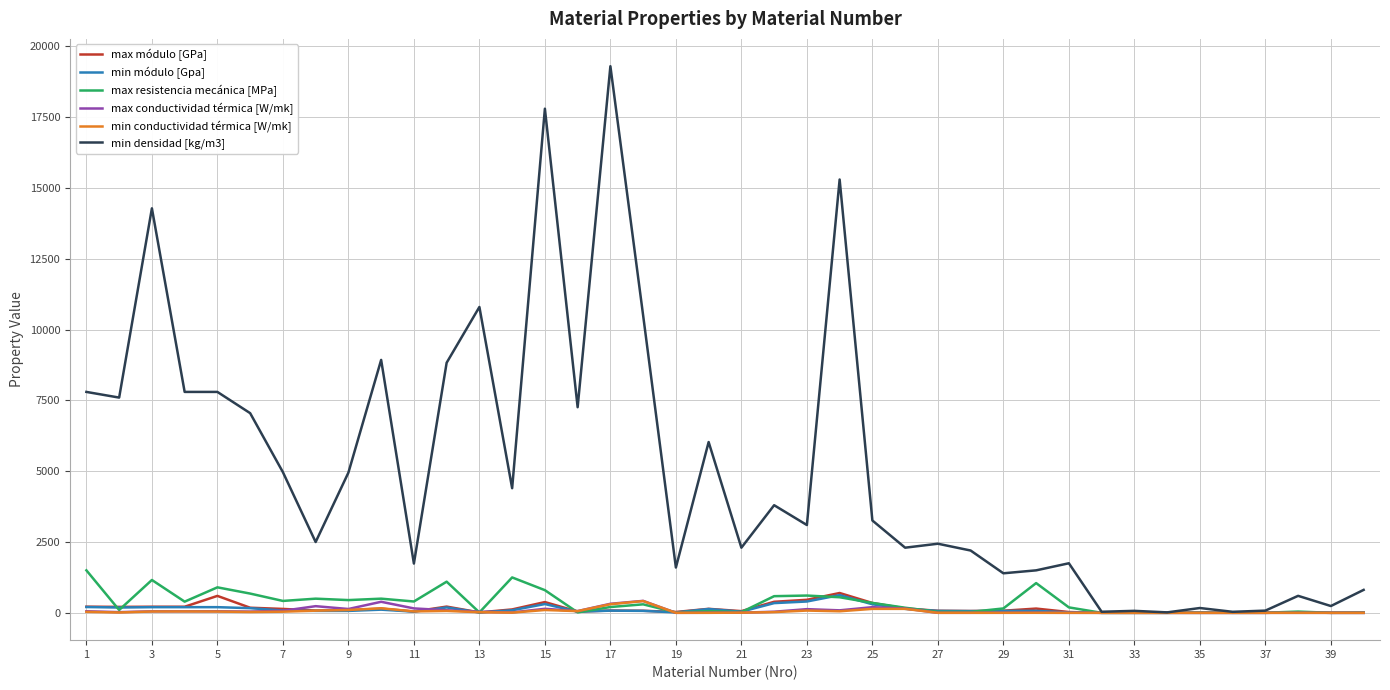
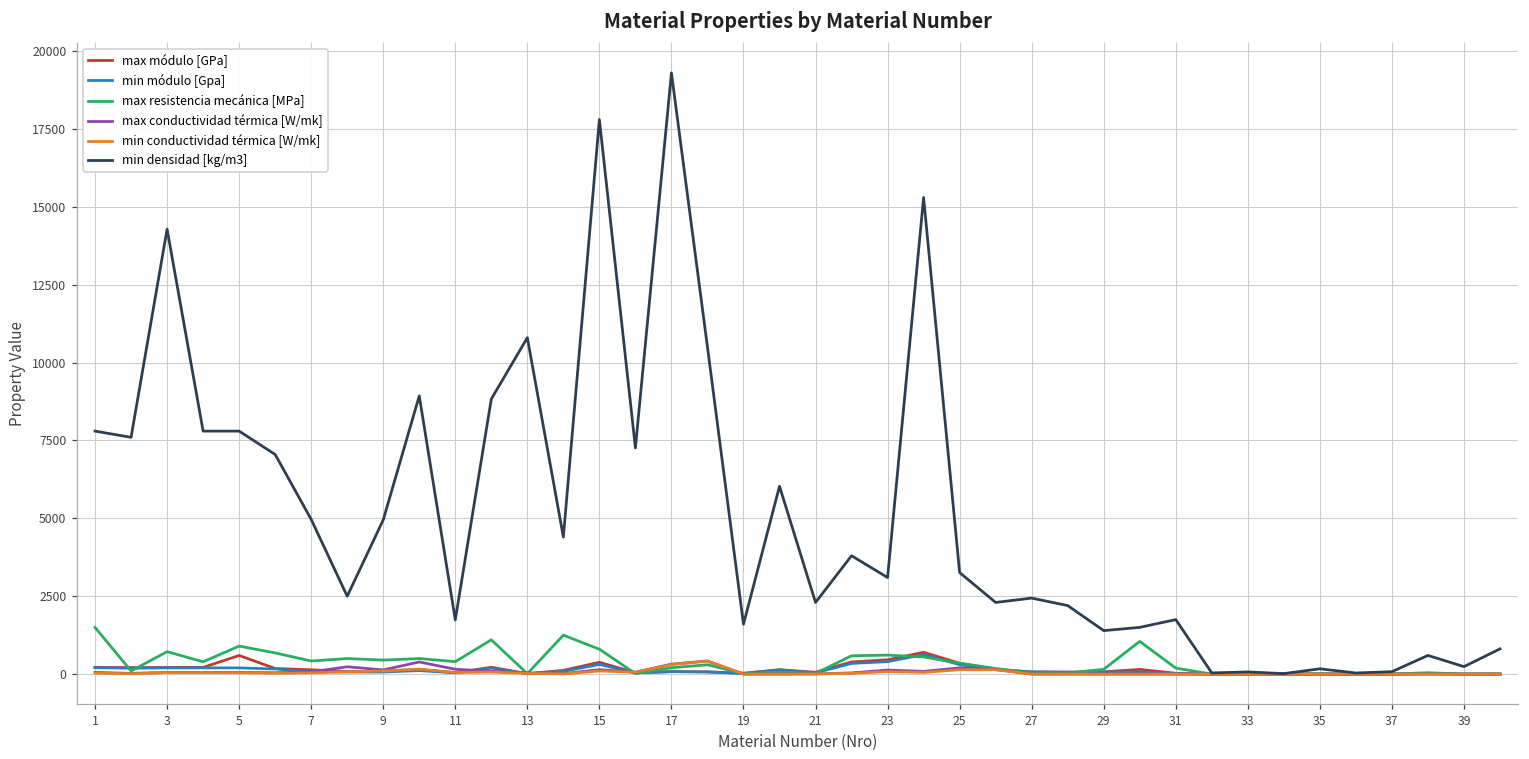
  {
    "max módulo [GPa]": {
      "5": 600
    },
    "min módulo [Gpa]": {
      "5": 200
    },
    "max resistencia mecánica [MPa]": {
      "1": 1500,
-     "3": 1200,
+     "3": 700,
      "5": 900,
      "7": 400,
      "9": 500,
      "11": 400,
      "15": 800,
      "17": 200,
      "23": 600,
      "31": 200
    },
    "max conductividad térmica [W/mk]": {
      "11": 200
    },
    "min densidad [kg/m3]": {
      "1": 7800,
      "3": 14300,
      "5": 7800,
      "7": 5000,
      "9": 5000,
      "11": 1700,
      "13": 10800,
      "15": 17800,
      "17": 19300,
      "19": 1600,
      "21": 2300,
      "23": 3100,
      "25": 3300,
      "27": 2400,
      "29": 1400,
      "31": 1800,
      "35": 200,
      "39": 200
    }
  }
